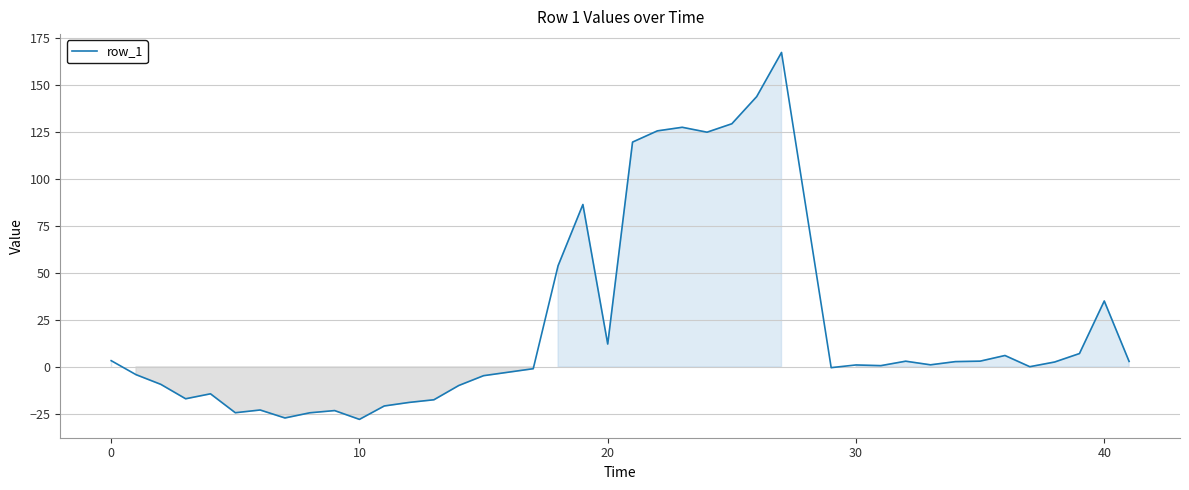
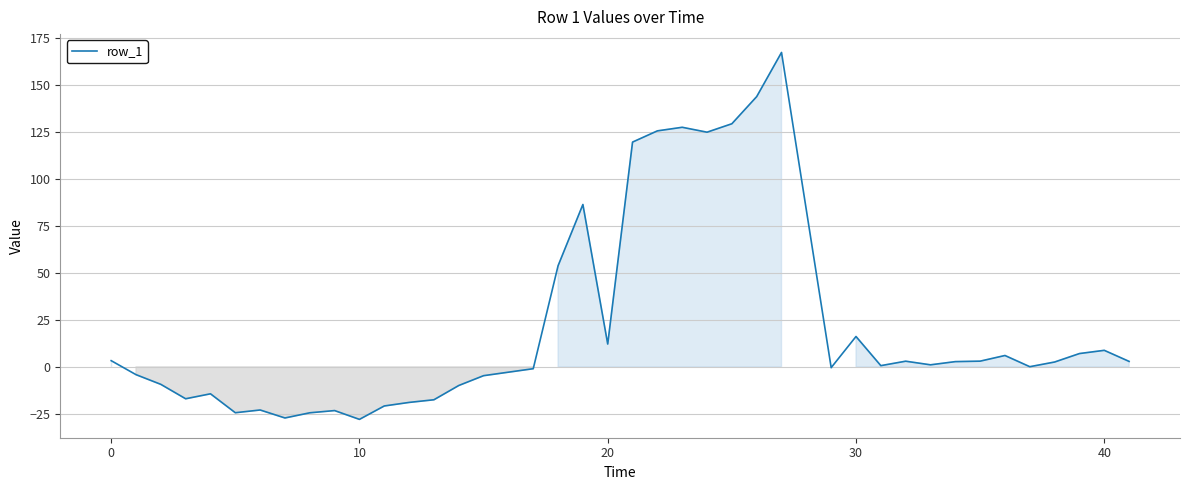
  {
    "0": 3,
    "10": -28,
    "20": 12,
-   "30": 1,
-   "40": 35
+   "30": 16,
+   "40": 9
  }
